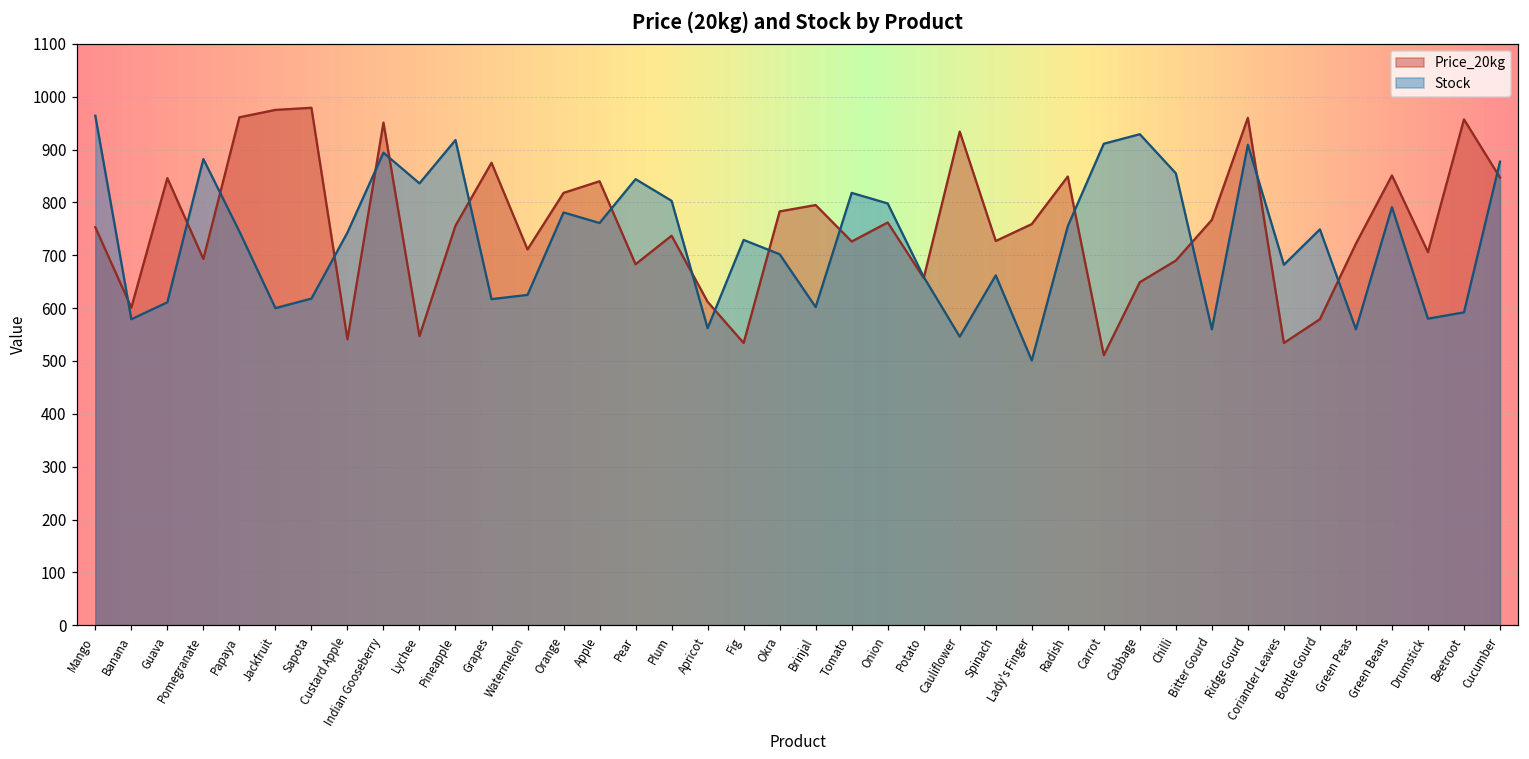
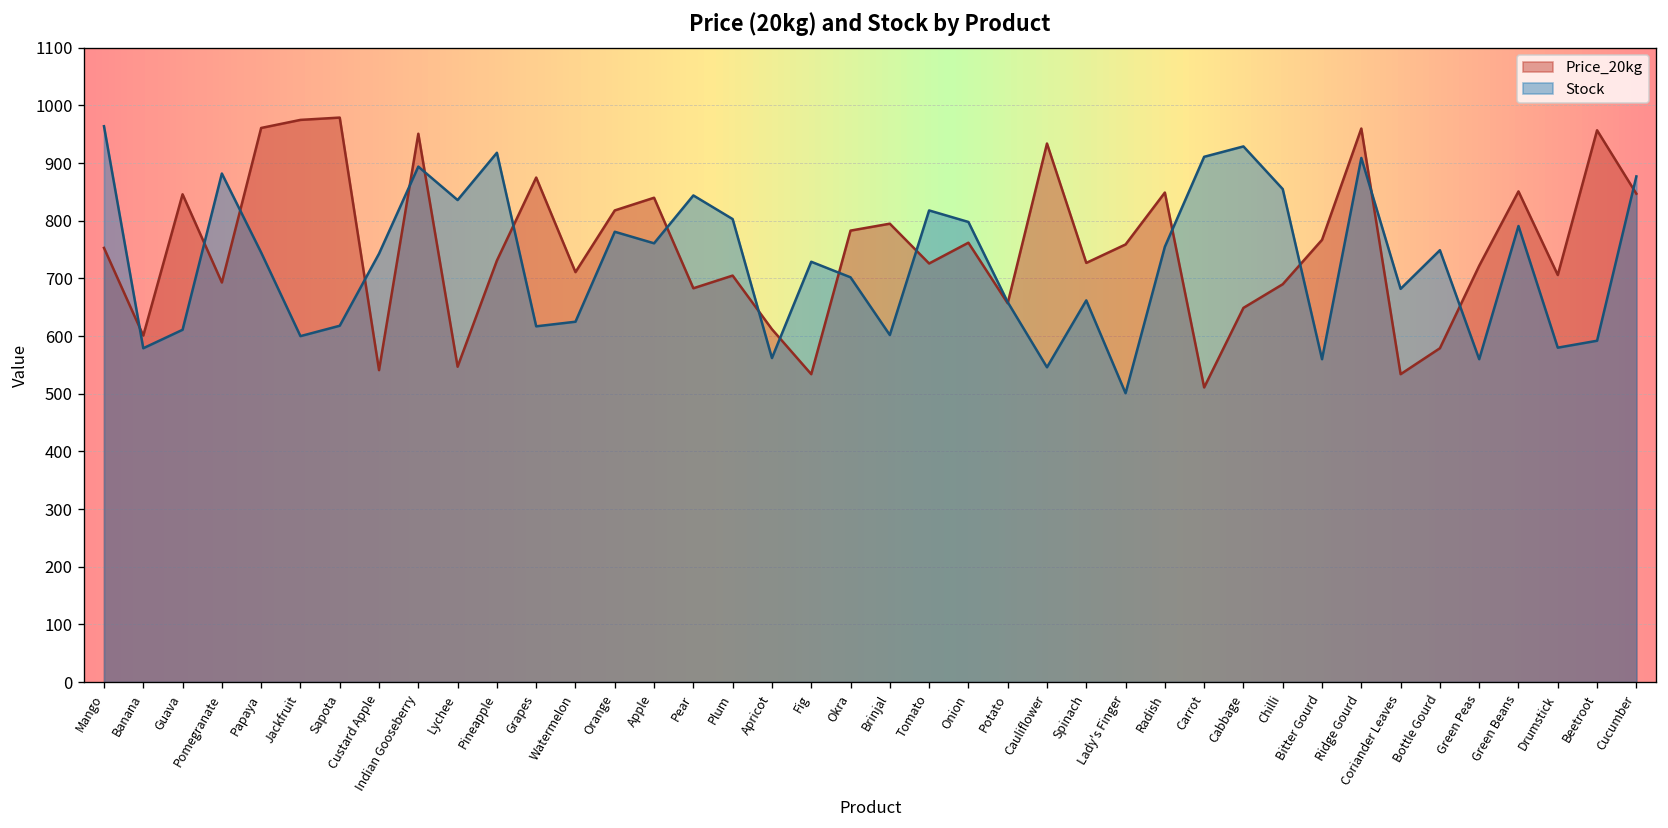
  {
    "Price_20kg": {
      "Mango": 750,
      "Banana": 600,
      "Guava": 850,
      "Pomegranate": 690,
      "Papaya": 960,
      "Jackfruit": 980,
      "Sapota": 980,
      "Custard Apple": 540,
      "Indian Gooseberry": 950,
      "Lychee": 550,
-     "Pineapple": 760,
+     "Pineapple": 730,
      "Grapes": 880,
      "Watermelon": 710,
      "Orange": 820,
      "Apple": 840,
      "Pear": 680,
-     "Plum": 740,
+     "Plum": 710,
      "Apricot": 610,
      "Fig": 530,
      "Okra": 780,
      "Brinjal": 800,
      "Tomato": 730,
      "Onion": 760,
      "Cauliflower": 930,
      "Spinach": 730,
      "Lady's Finger": 760,
      "Radish": 850,
      "Carrot": 510,
      "Cabbage": 650,
      "Chilli": 690,
      "Bitter Gourd": 770,
      "Ridge Gourd": 960,
      "Coriander Leaves": 530,
      "Bottle Gourd": 580,
      "Green Peas": 720,
      "Green Beans": 850,
      "Drumstick": 710,
      "Beetroot": 960,
      "Cucumber": 850
    },
    "Stock": {
      "Mango": 960,
      "Banana": 580,
      "Guava": 610,
      "Pomegranate": 880,
      "Papaya": 750,
      "Jackfruit": 600,
      "Sapota": 620,
      "Custard Apple": 740,
      "Indian Gooseberry": 890,
      "Lychee": 840,
      "Pineapple": 920,
      "Grapes": 620,
      "Watermelon": 630,
      "Orange": 780,
      "Apple": 760,
      "Pear": 840,
      "Plum": 800,
      "Apricot": 560,
      "Fig": 730,
      "Okra": 700,
      "Brinjal": 600,
      "Tomato": 820,
      "Onion": 800,
      "Cauliflower": 550,
      "Spinach": 660,
      "Lady's Finger": 500,
      "Radish": 760,
      "Carrot": 910,
      "Cabbage": 930,
      "Chilli": 860,
      "Bitter Gourd": 560,
      "Ridge Gourd": 910,
      "Coriander Leaves": 680,
      "Bottle Gourd": 750,
      "Green Peas": 560,
      "Green Beans": 790,
      "Drumstick": 580,
      "Beetroot": 590,
      "Cucumber": 880
    }
  }
